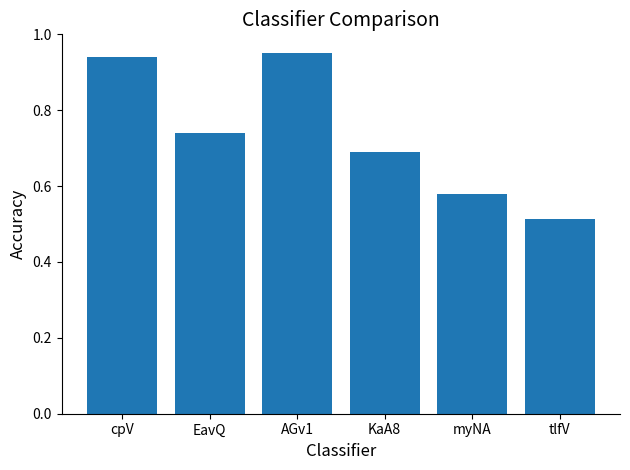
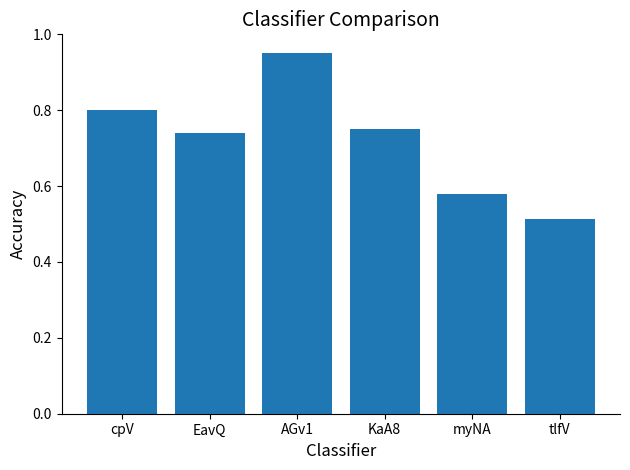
  {
-   "cpV": 0.94,
+   "cpV": 0.80,
    "EavQ": 0.74,
    "AGv1": 0.95,
-   "KaA8": 0.69,
+   "KaA8": 0.75,
    "myNA": 0.58,
    "tlfV": 0.51
  }
